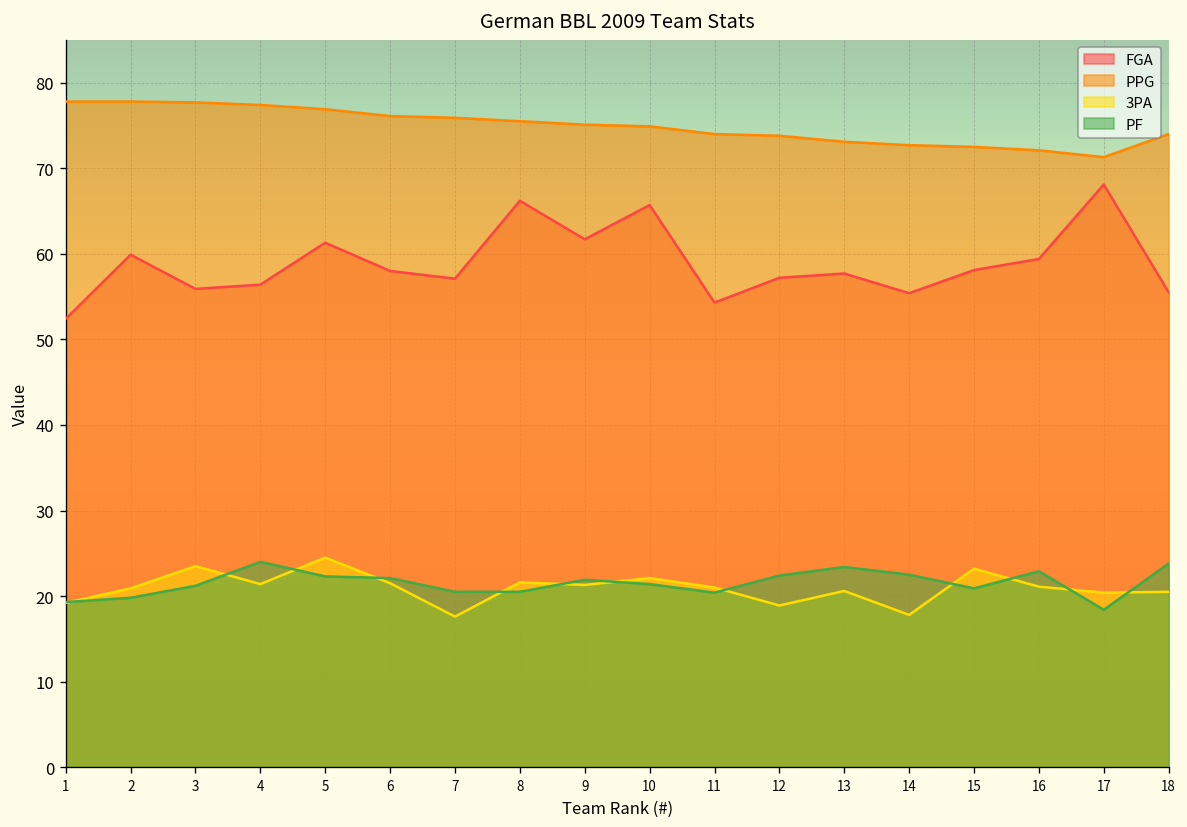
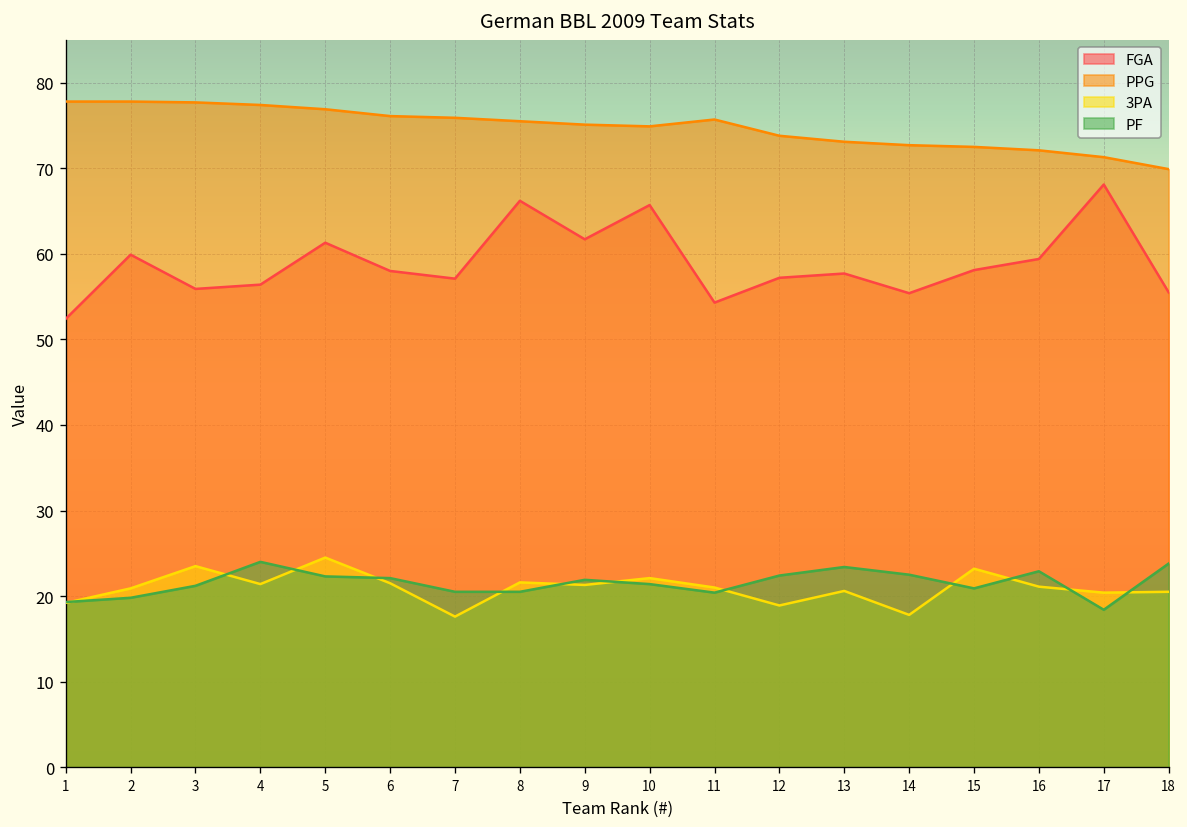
  {
    "FGA": {
      "1": 52,
      "2": 60,
      "3": 56,
      "4": 56,
      "5": 61,
      "6": 58,
      "7": 57,
      "8": 66,
      "9": 62,
      "10": 66,
      "11": 54,
      "12": 57,
      "13": 58,
      "14": 55,
      "15": 58,
      "16": 59,
      "17": 68,
      "18": 56
    },
    "PPG": {
      "1": 78,
      "2": 78,
      "3": 78,
      "4": 77,
      "5": 77,
      "6": 76,
      "7": 76,
      "8": 76,
      "9": 75,
      "10": 75,
-     "11": 74,
+     "11": 76,
      "12": 74,
      "13": 73,
      "14": 73,
      "15": 73,
      "16": 72,
      "17": 71,
-     "18": 74
+     "18": 70
    },
    "3PA": {
      "2": 21,
      "3": 24,
      "4": 21,
      "5": 25,
      "6": 22,
      "7": 18,
      "8": 22,
      "9": 21,
      "10": 22,
      "11": 21,
      "12": 19,
      "13": 21,
      "14": 18,
      "15": 23,
      "16": 21,
      "17": 20,
      "18": 21
    },
    "PF": {
      "2": 20,
      "3": 21,
      "4": 24,
      "5": 22,
      "6": 22,
      "7": 21,
      "8": 21,
      "9": 22,
      "10": 21,
      "11": 20,
      "12": 22,
      "13": 23,
      "14": 23,
      "15": 21,
      "16": 23,
      "17": 18,
      "18": 24
    }
  }
